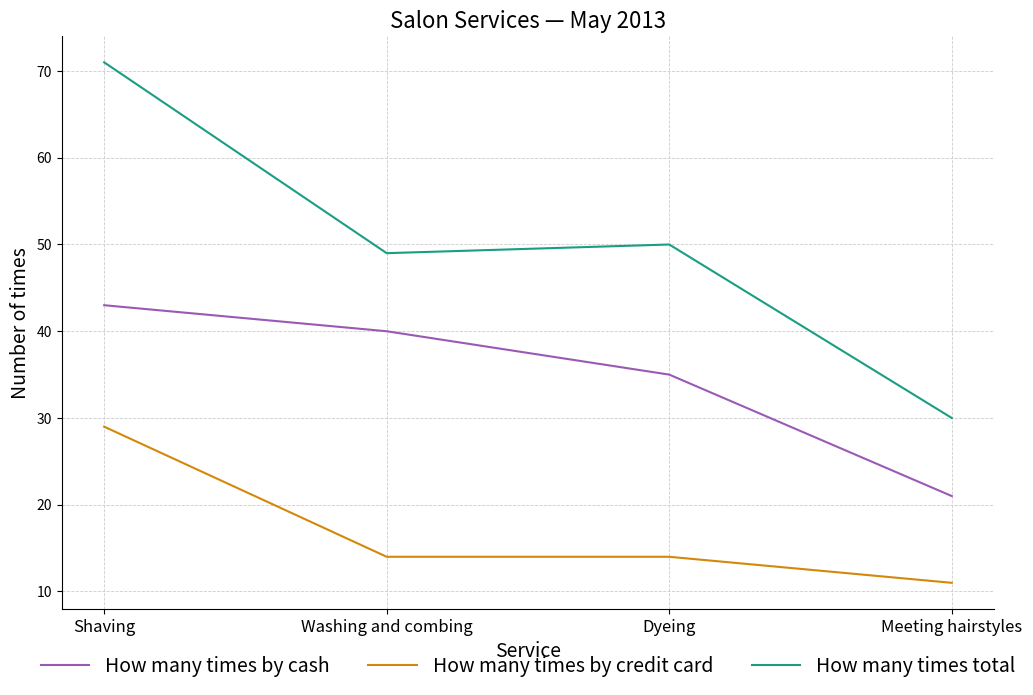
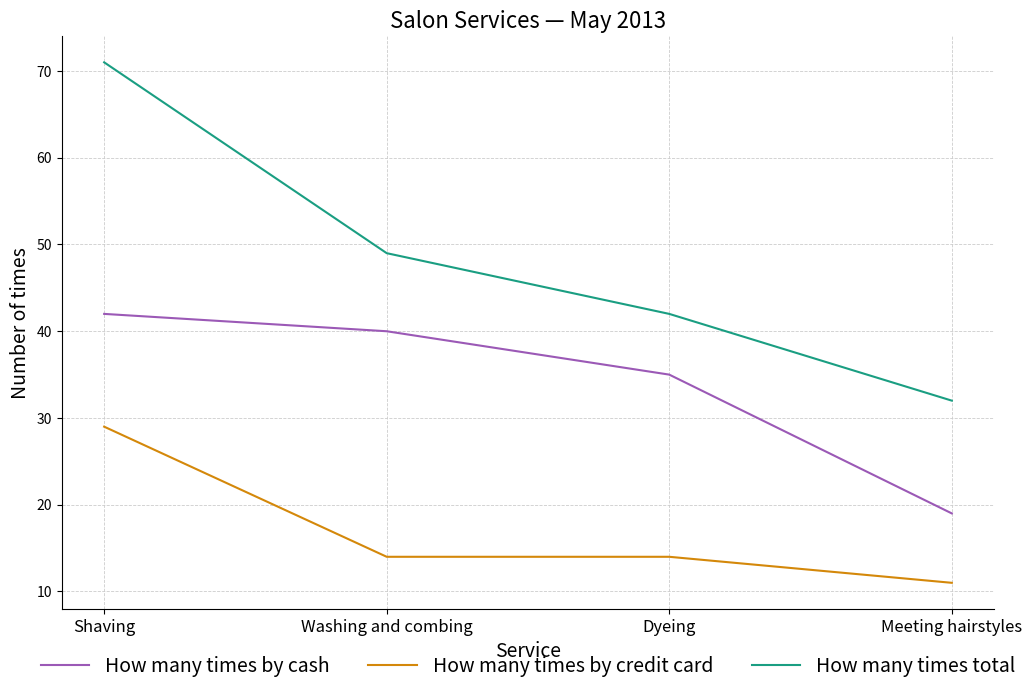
  {
    "How many times by cash": {
-     "Shaving": 43,
+     "Shaving": 42,
      "Washing and combing": 40,
      "Dyeing": 35,
-     "Meeting hairstyles": 21
+     "Meeting hairstyles": 19
    },
    "How many times by credit card": {
      "Shaving": 29,
      "Washing and combing": 14,
      "Dyeing": 14,
      "Meeting hairstyles": 11
    },
    "How many times total": {
      "Shaving": 71,
      "Washing and combing": 49,
-     "Dyeing": 50,
-     "Meeting hairstyles": 30
+     "Dyeing": 42,
+     "Meeting hairstyles": 32
    }
  }
